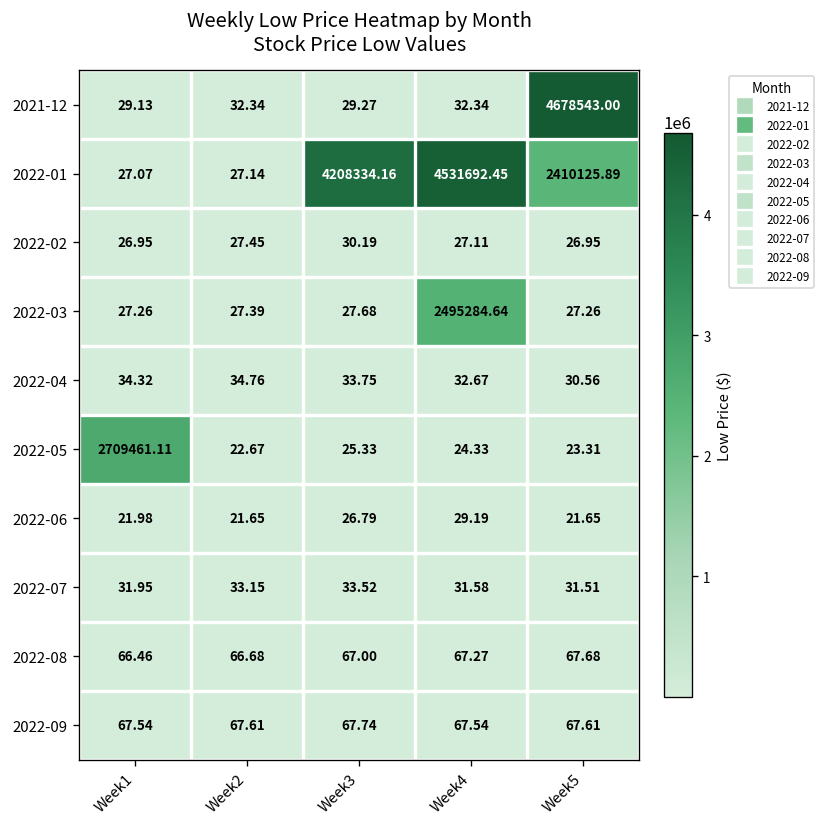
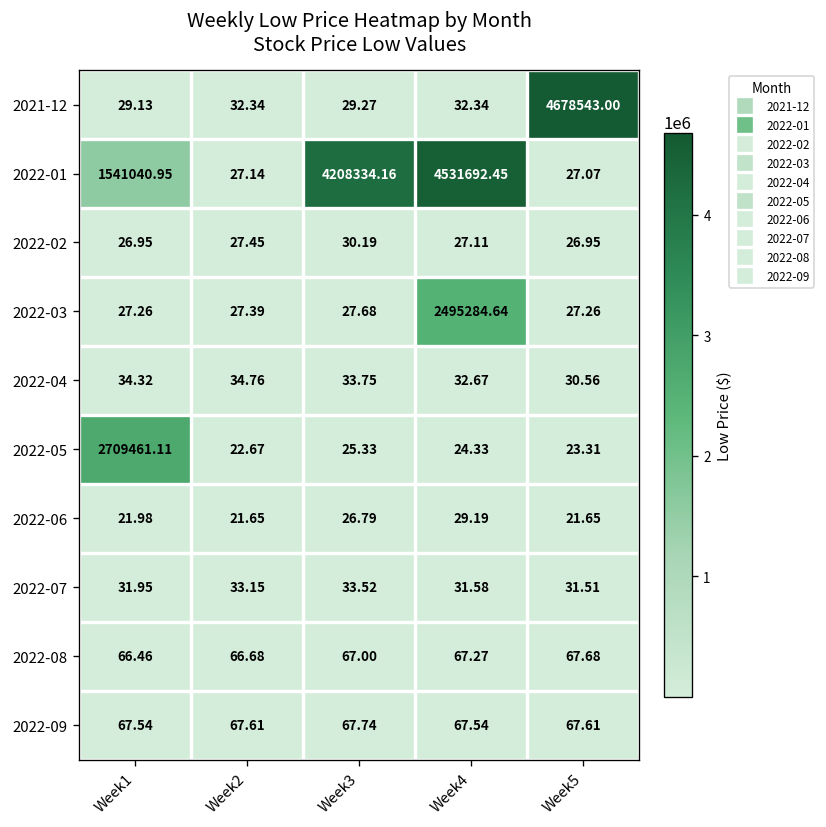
  {
    "2021-12": {
      "Week1": 29.13,
      "Week2": 32.34,
      "Week3": 29.27,
      "Week4": 32.34,
      "Week5": 4678543.00
    },
    "2022-01": {
-     "Week1": 27.07,
+     "Week1": 1541040.95,
      "Week2": 27.14,
      "Week3": 4208334.16,
      "Week4": 4531692.45,
-     "Week5": 2410125.89
+     "Week5": 27.07
    },
    "2022-02": {
      "Week1": 26.95,
      "Week2": 27.45,
      "Week3": 30.19,
      "Week4": 27.11,
      "Week5": 26.95
    },
    "2022-03": {
      "Week1": 27.26,
      "Week2": 27.39,
      "Week3": 27.68,
      "Week4": 2495284.64,
      "Week5": 27.26
    },
    "2022-04": {
      "Week1": 34.32,
      "Week2": 34.76,
      "Week3": 33.75,
      "Week4": 32.67,
      "Week5": 30.56
    },
    "2022-05": {
      "Week1": 2709461.11,
      "Week2": 22.67,
      "Week3": 25.33,
      "Week4": 24.33,
      "Week5": 23.31
    },
    "2022-06": {
      "Week1": 21.98,
      "Week2": 21.65,
      "Week3": 26.79,
      "Week4": 29.19,
      "Week5": 21.65
    },
    "2022-07": {
      "Week1": 31.95,
      "Week2": 33.15,
      "Week3": 33.52,
      "Week4": 31.58,
      "Week5": 31.51
    },
    "2022-08": {
      "Week1": 66.46,
      "Week2": 66.68,
      "Week3": 67.00,
      "Week4": 67.27,
      "Week5": 67.68
    },
    "2022-09": {
      "Week1": 67.54,
      "Week2": 67.61,
      "Week3": 67.74,
      "Week4": 67.54,
      "Week5": 67.61
    }
  }
